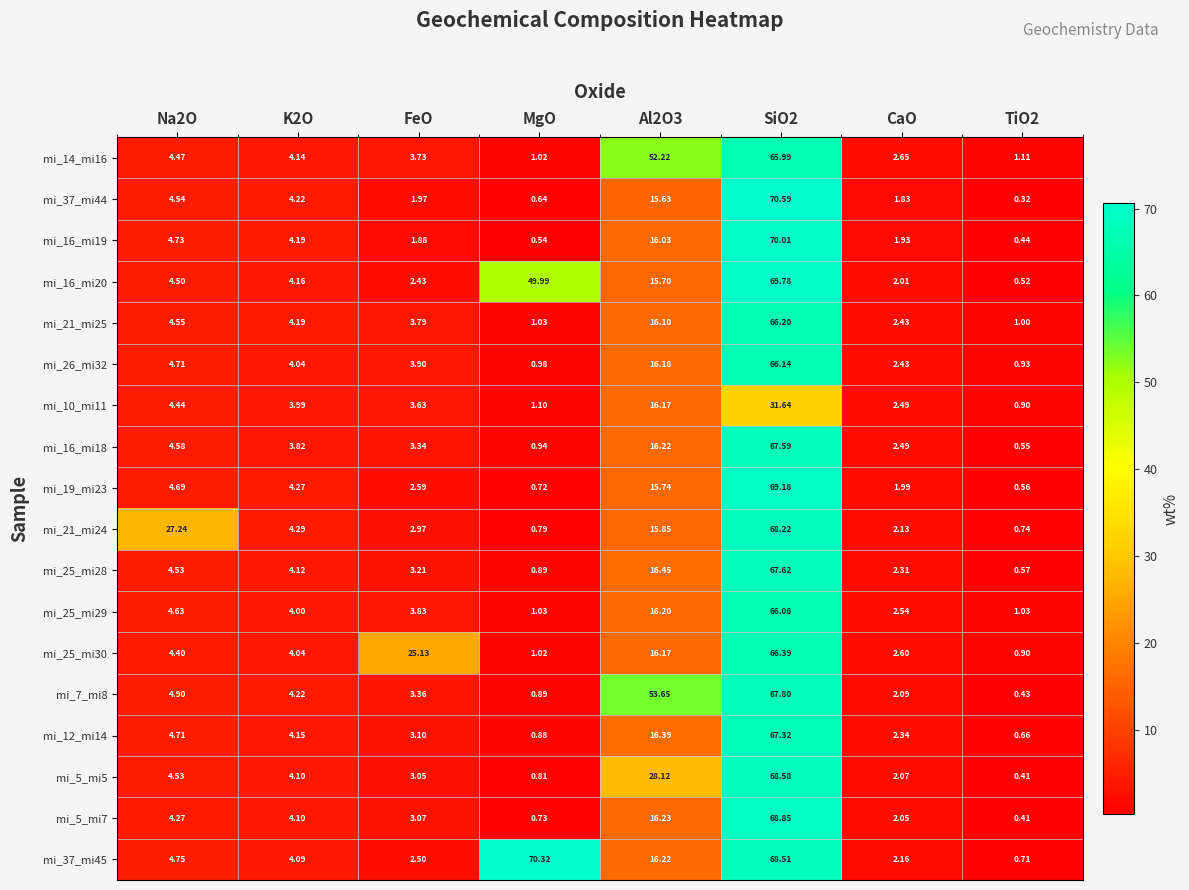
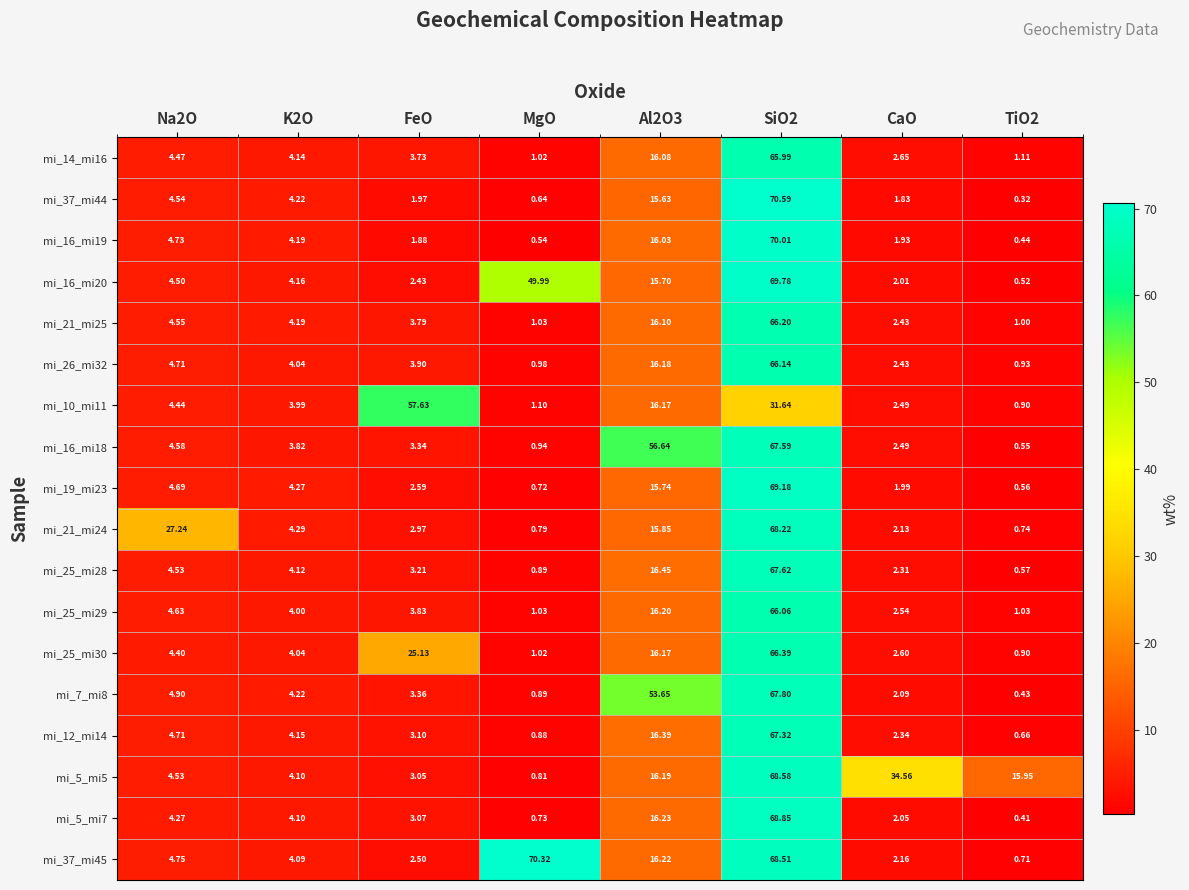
  {
    "mi_14_mi16": {
      "Na2O": 4.47,
      "K2O": 4.14,
      "FeO": 3.73,
      "MgO": 1.02,
-     "Al2O3": 52.22,
+     "Al2O3": 16.08,
      "SiO2": 65.99,
      "CaO": 2.65,
      "TiO2": 1.11
    },
    "mi_37_mi44": {
      "Na2O": 4.54,
      "K2O": 4.22,
      "FeO": 1.97,
      "MgO": 0.64,
      "Al2O3": 15.63,
      "SiO2": 70.59,
      "CaO": 1.83,
      "TiO2": 0.32
    },
    "mi_16_mi19": {
      "Na2O": 4.73,
      "K2O": 4.19,
      "FeO": 1.88,
      "MgO": 0.54,
      "Al2O3": 16.03,
      "SiO2": 70.01,
      "CaO": 1.93,
      "TiO2": 0.44
    },
    "mi_16_mi20": {
      "Na2O": 4.50,
      "K2O": 4.16,
      "FeO": 2.43,
      "MgO": 49.99,
      "Al2O3": 15.70,
      "SiO2": 69.78,
      "CaO": 2.01,
      "TiO2": 0.52
    },
    "mi_21_mi25": {
      "Na2O": 4.55,
      "K2O": 4.19,
      "FeO": 3.79,
      "MgO": 1.03,
      "Al2O3": 16.10,
      "SiO2": 66.20,
      "CaO": 2.43,
      "TiO2": 1.00
    },
    "mi_26_mi32": {
      "Na2O": 4.71,
      "K2O": 4.04,
      "FeO": 3.90,
      "MgO": 0.98,
      "Al2O3": 16.18,
      "SiO2": 66.14,
      "CaO": 2.43,
      "TiO2": 0.93
    },
    "mi_10_mi11": {
      "Na2O": 4.44,
      "K2O": 3.99,
-     "FeO": 3.63,
+     "FeO": 57.63,
      "MgO": 1.10,
      "Al2O3": 16.17,
      "SiO2": 31.64,
      "CaO": 2.49,
      "TiO2": 0.90
    },
    "mi_16_mi18": {
      "Na2O": 4.58,
      "K2O": 3.82,
      "FeO": 3.34,
      "MgO": 0.94,
-     "Al2O3": 16.22,
+     "Al2O3": 56.64,
      "SiO2": 67.59,
      "CaO": 2.49,
      "TiO2": 0.55
    },
    "mi_19_mi23": {
      "Na2O": 4.69,
      "K2O": 4.27,
      "FeO": 2.59,
      "MgO": 0.72,
      "Al2O3": 15.74,
      "SiO2": 69.18,
      "CaO": 1.99,
      "TiO2": 0.56
    },
    "mi_21_mi24": {
      "Na2O": 27.24,
      "K2O": 4.29,
      "FeO": 2.97,
      "MgO": 0.79,
      "Al2O3": 15.85,
      "SiO2": 68.22,
      "CaO": 2.13,
      "TiO2": 0.74
    },
    "mi_25_mi28": {
      "Na2O": 4.53,
      "K2O": 4.12,
      "FeO": 3.21,
      "MgO": 0.89,
      "Al2O3": 16.45,
      "SiO2": 67.62,
      "CaO": 2.31,
      "TiO2": 0.57
    },
    "mi_25_mi29": {
      "Na2O": 4.63,
      "K2O": 4.00,
      "FeO": 3.83,
      "MgO": 1.03,
      "Al2O3": 16.20,
      "SiO2": 66.06,
      "CaO": 2.54,
      "TiO2": 1.03
    },
    "mi_25_mi30": {
      "Na2O": 4.40,
      "K2O": 4.04,
      "FeO": 25.13,
      "MgO": 1.02,
      "Al2O3": 16.17,
      "SiO2": 66.39,
      "CaO": 2.60,
      "TiO2": 0.90
    },
    "mi_7_mi8": {
      "Na2O": 4.90,
      "K2O": 4.22,
      "FeO": 3.36,
      "MgO": 0.89,
      "Al2O3": 53.65,
      "SiO2": 67.80,
      "CaO": 2.09,
      "TiO2": 0.43
    },
    "mi_12_mi14": {
      "Na2O": 4.71,
      "K2O": 4.15,
      "FeO": 3.10,
      "MgO": 0.88,
      "Al2O3": 16.39,
      "SiO2": 67.32,
      "CaO": 2.34,
      "TiO2": 0.66
    },
    "mi_5_mi5": {
      "Na2O": 4.53,
      "K2O": 4.10,
      "FeO": 3.05,
      "MgO": 0.81,
-     "Al2O3": 28.12,
+     "Al2O3": 16.19,
      "SiO2": 68.58,
-     "CaO": 2.07,
-     "TiO2": 0.41
+     "CaO": 34.56,
+     "TiO2": 15.95
    },
    "mi_5_mi7": {
      "Na2O": 4.27,
      "K2O": 4.10,
      "FeO": 3.07,
      "MgO": 0.73,
      "Al2O3": 16.23,
      "SiO2": 68.85,
      "CaO": 2.05,
      "TiO2": 0.41
    },
    "mi_37_mi45": {
      "Na2O": 4.75,
      "K2O": 4.09,
      "FeO": 2.50,
      "MgO": 70.32,
      "Al2O3": 16.22,
      "SiO2": 68.51,
      "CaO": 2.16,
      "TiO2": 0.71
    }
  }
